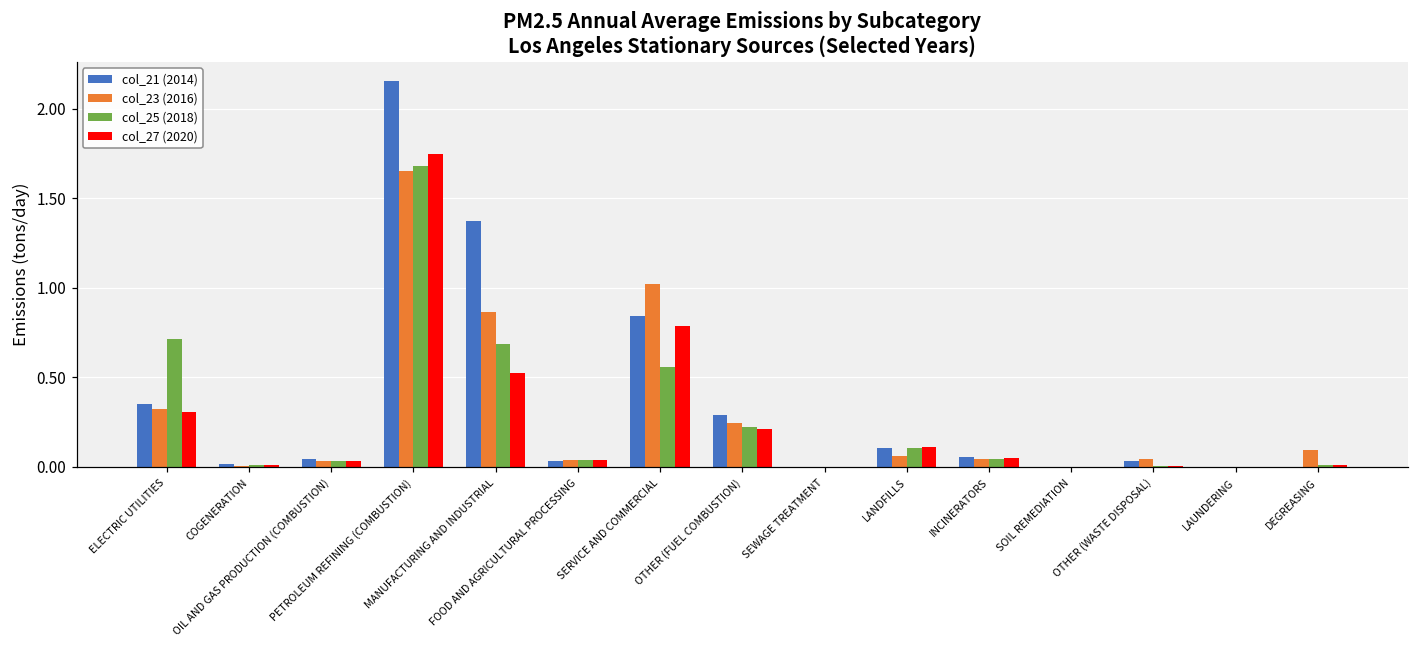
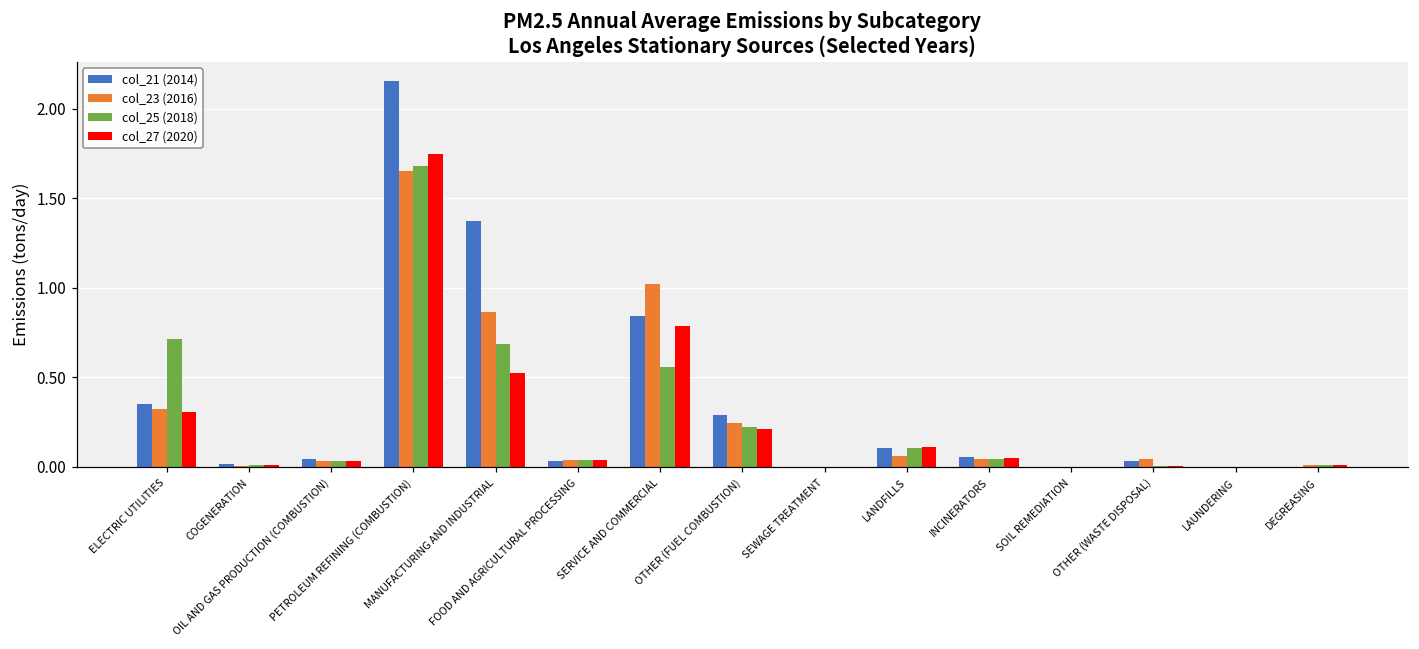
  {
    "col_21 (2014)": {
      "ELECTRIC UTILITIES": 0.35,
      "COGENERATION": 0.02,
      "OIL AND GAS PRODUCTION (COMBUSTION)": 0.04,
      "PETROLEUM REFINING (COMBUSTION)": 2.15,
      "MANUFACTURING AND INDUSTRIAL": 1.37,
      "FOOD AND AGRICULTURAL PROCESSING": 0.03,
      "SERVICE AND COMMERCIAL": 0.84,
      "OTHER (FUEL COMBUSTION)": 0.29,
      "LANDFILLS": 0.10,
      "INCINERATORS": 0.06,
      "SOIL REMEDIATION": 0.00,
      "OTHER (WASTE DISPOSAL)": 0.03,
      "LAUNDERING": 0.00
    },
    "col_23 (2016)": {
      "ELECTRIC UTILITIES": 0.33,
      "OIL AND GAS PRODUCTION (COMBUSTION)": 0.03,
      "PETROLEUM REFINING (COMBUSTION)": 1.65,
      "MANUFACTURING AND INDUSTRIAL": 0.87,
      "FOOD AND AGRICULTURAL PROCESSING": 0.04,
      "SERVICE AND COMMERCIAL": 1.02,
      "OTHER (FUEL COMBUSTION)": 0.25,
      "LANDFILLS": 0.06,
      "INCINERATORS": 0.04,
      "SOIL REMEDIATION": 0.00,
      "OTHER (WASTE DISPOSAL)": 0.05,
      "LAUNDERING": 0.00,
-     "DEGREASING": 0.09
+     "DEGREASING": 0.01
    },
    "col_25 (2018)": {
      "ELECTRIC UTILITIES": 0.71,
      "OIL AND GAS PRODUCTION (COMBUSTION)": 0.03,
      "PETROLEUM REFINING (COMBUSTION)": 1.68,
      "MANUFACTURING AND INDUSTRIAL": 0.69,
      "FOOD AND AGRICULTURAL PROCESSING": 0.04,
      "SERVICE AND COMMERCIAL": 0.56,
      "OTHER (FUEL COMBUSTION)": 0.22,
      "LANDFILLS": 0.11,
      "INCINERATORS": 0.05,
      "SOIL REMEDIATION": 0.00,
      "LAUNDERING": 0.00
    },
    "col_27 (2020)": {
      "ELECTRIC UTILITIES": 0.31,
      "OIL AND GAS PRODUCTION (COMBUSTION)": 0.03,
      "PETROLEUM REFINING (COMBUSTION)": 1.75,
      "MANUFACTURING AND INDUSTRIAL": 0.52,
      "FOOD AND AGRICULTURAL PROCESSING": 0.04,
      "SERVICE AND COMMERCIAL": 0.79,
      "OTHER (FUEL COMBUSTION)": 0.21,
      "LANDFILLS": 0.11,
      "INCINERATORS": 0.05,
      "SOIL REMEDIATION": 0.00,
      "LAUNDERING": 0.00
    }
  }
